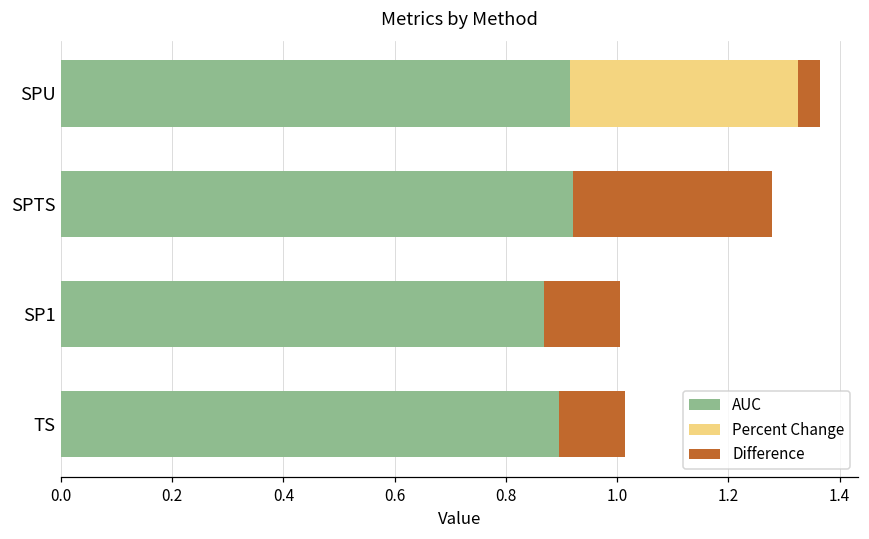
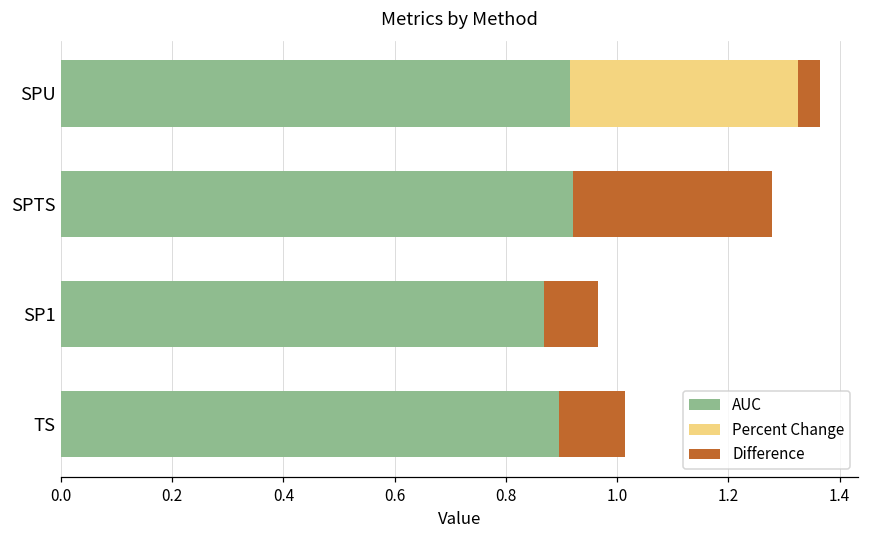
  {
    "AUC": {
      "SPU": 0.92,
      "SPTS": 0.92,
      "SP1": 0.87,
      "TS": 0.90
    },
    "Percent Change": {
      "SPU": 0.41,
      "SPTS": 0.00,
      "SP1": 0.00,
      "TS": 0.00
    },
    "Difference": {
      "SPU": 0.04,
      "SPTS": 0.36,
-     "SP1": 0.14,
+     "SP1": 0.10,
      "TS": 0.12
    }
  }
